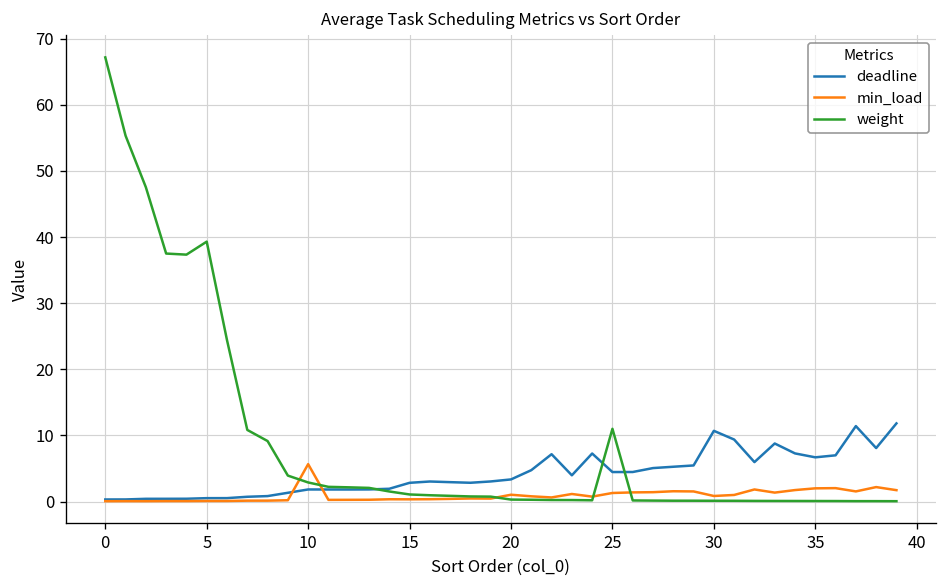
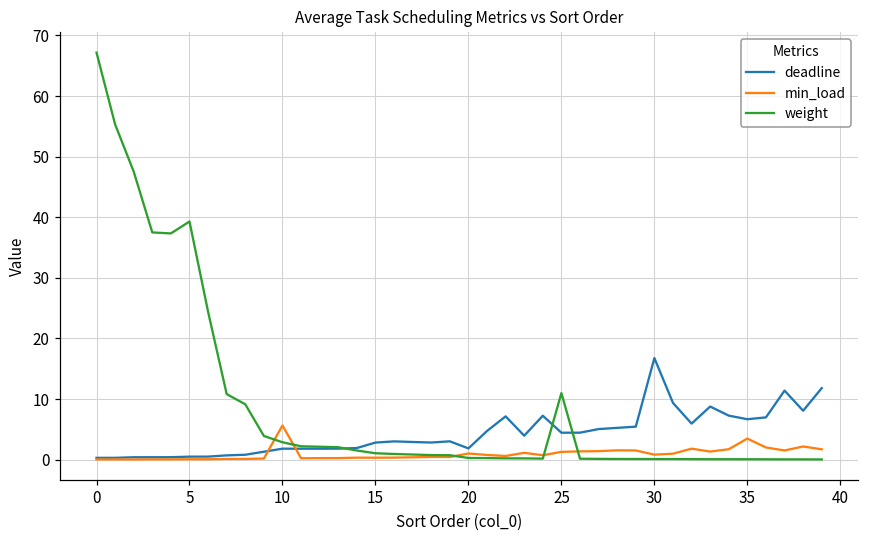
  {
    "deadline": {
      "10": 2,
      "15": 3,
-     "20": 3,
+     "20": 2,
      "25": 4,
-     "30": 11,
+     "30": 17,
      "35": 7
    },
    "min_load": {
      "10": 6,
      "15": 0,
      "20": 1,
      "25": 1,
      "30": 1,
-     "35": 2
+     "35": 3
    },
    "weight": {
      "0": 67,
      "5": 39,
      "10": 3,
      "15": 1,
      "20": 0,
      "25": 11,
      "30": 0,
      "35": 0
    }
  }
